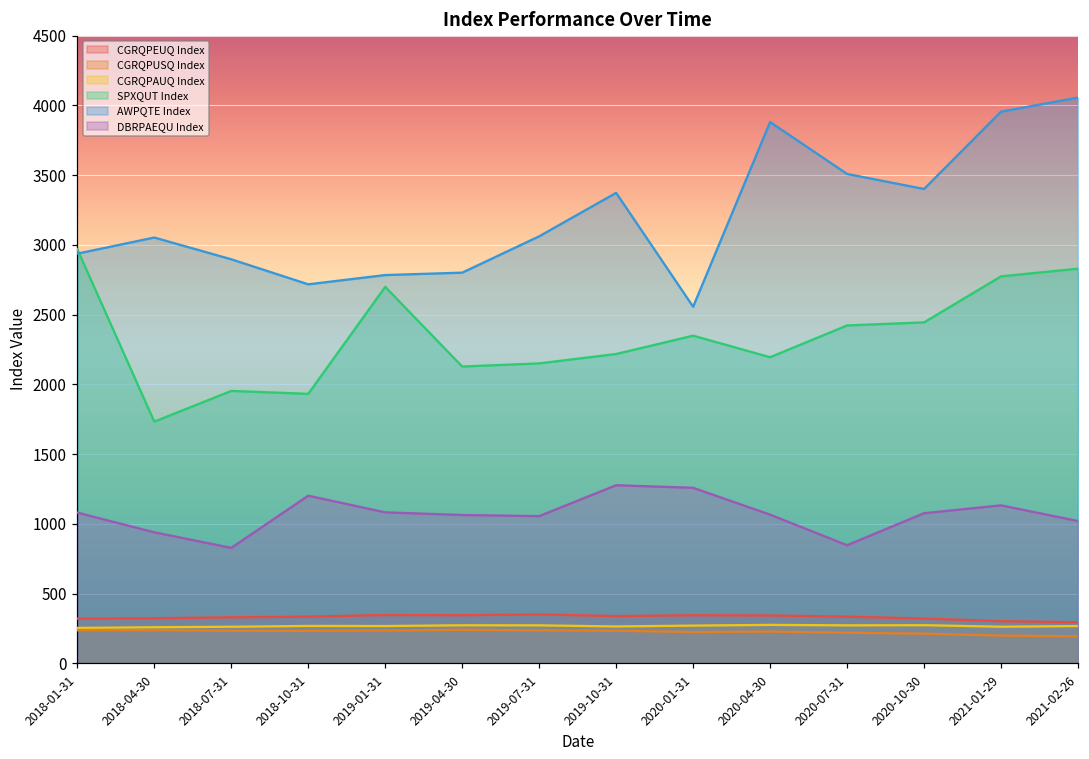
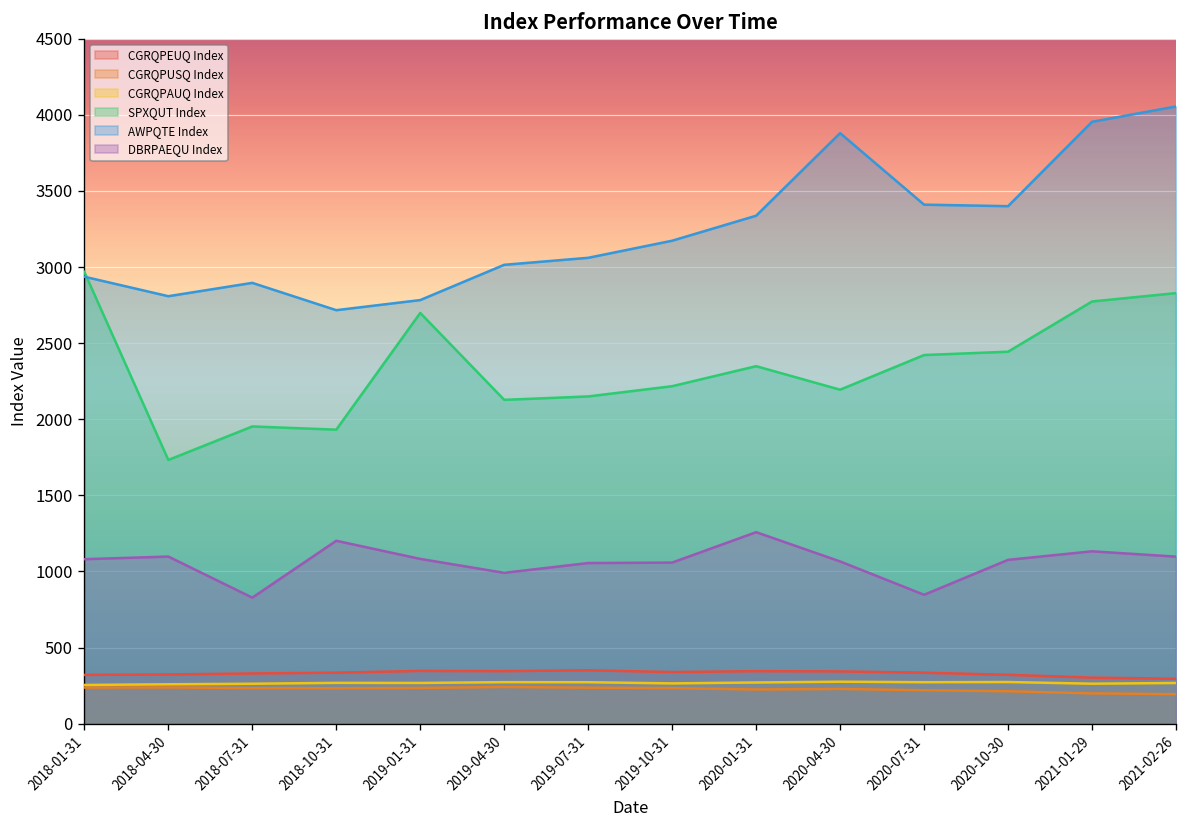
  {
    "SPXQUT Index": {
      "2018-01-31": 2970,
      "2018-04-30": 1730,
      "2018-07-31": 1950,
      "2018-10-31": 1930,
      "2019-01-31": 2700,
      "2019-04-30": 2130,
      "2019-07-31": 2150,
      "2019-10-31": 2220,
      "2020-01-31": 2350,
      "2020-04-30": 2190,
      "2020-07-31": 2420,
      "2020-10-30": 2440,
      "2021-01-29": 2770,
      "2021-02-26": 2830
    },
    "AWPQTE Index": {
      "2018-01-31": 2940,
-     "2018-04-30": 3050,
+     "2018-04-30": 2810,
      "2018-07-31": 2900,
      "2018-10-31": 2720,
      "2019-01-31": 2780,
-     "2019-04-30": 2800,
+     "2019-04-30": 3020,
      "2019-07-31": 3060,
-     "2019-10-31": 3370,
-     "2020-01-31": 2560,
+     "2019-10-31": 3170,
+     "2020-01-31": 3340,
      "2020-04-30": 3880,
-     "2020-07-31": 3510,
+     "2020-07-31": 3410,
      "2020-10-30": 3400,
      "2021-01-29": 3950,
      "2021-02-26": 4060
    },
    "DBRPAEQU Index": {
      "2018-01-31": 1080,
-     "2018-04-30": 940,
+     "2018-04-30": 1100,
      "2018-07-31": 830,
      "2018-10-31": 1200,
      "2019-01-31": 1080,
-     "2019-04-30": 1060,
+     "2019-04-30": 990,
      "2019-07-31": 1060,
-     "2019-10-31": 1280,
+     "2019-10-31": 1060,
      "2020-01-31": 1260,
      "2020-04-30": 1070,
      "2020-07-31": 850,
      "2020-10-30": 1080,
      "2021-01-29": 1130,
-     "2021-02-26": 1020
+     "2021-02-26": 1100
    }
  }
